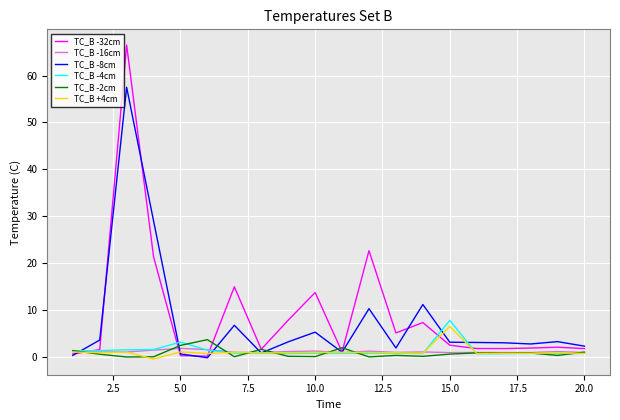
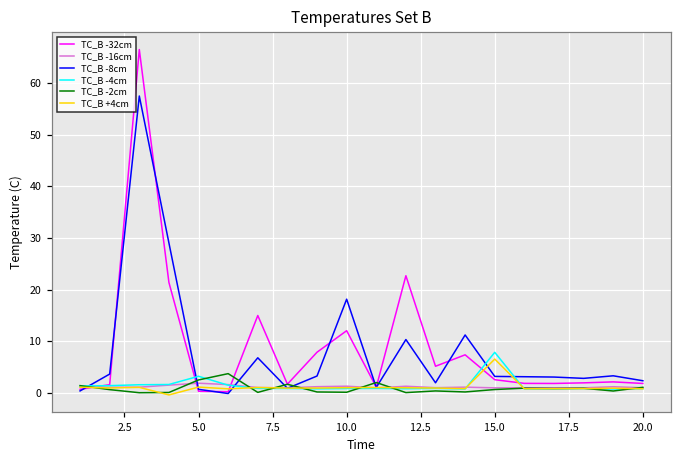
  {
    "TC_B -32cm": {
-     "10.0": 14,
+     "10.0": 12,
      "15.0": 3
    },
    "TC_B -16cm": {
      "5.0": 2
    },
    "TC_B -8cm": {
-     "10.0": 5,
+     "10.0": 18,
      "15.0": 3
    },
    "TC_B -4cm": {
      "5.0": 3,
      "15.0": 8
    },
    "TC_B -2cm": {
      "5.0": 2,
      "10.0": 0
    },
    "TC_B +4cm": {
      "15.0": 7
    }
  }
